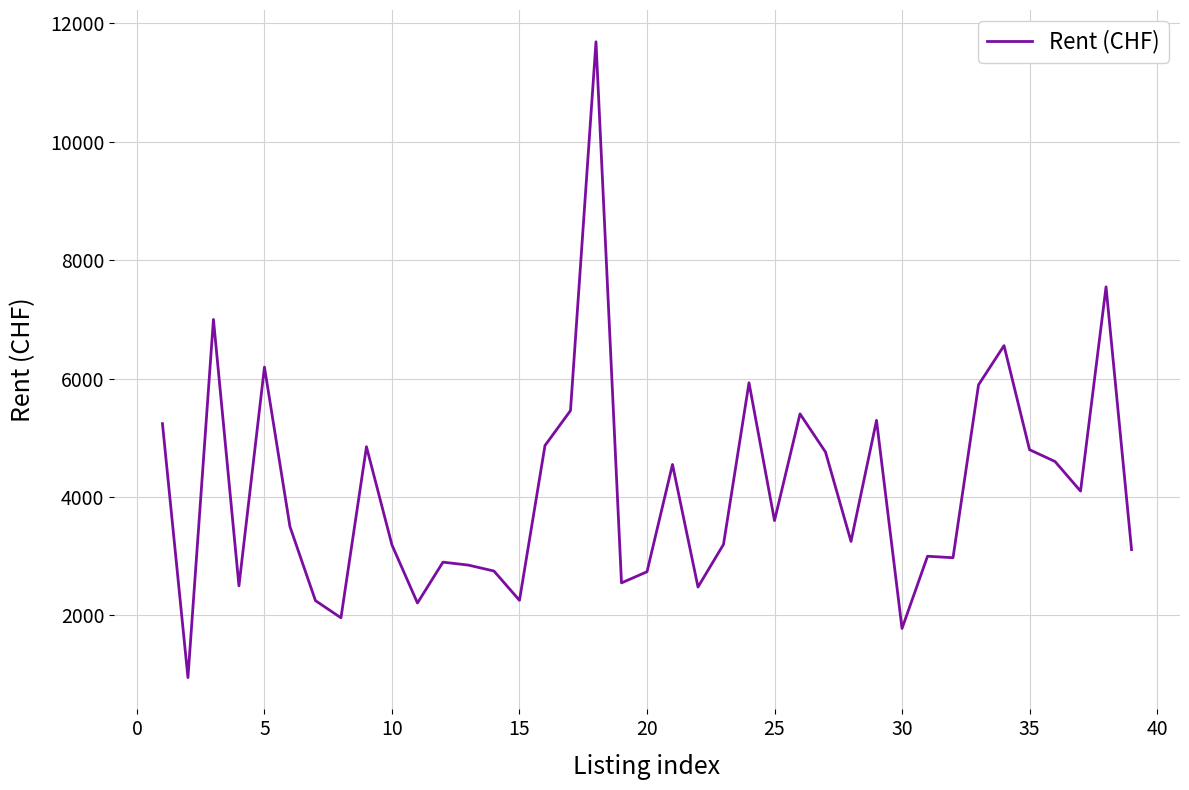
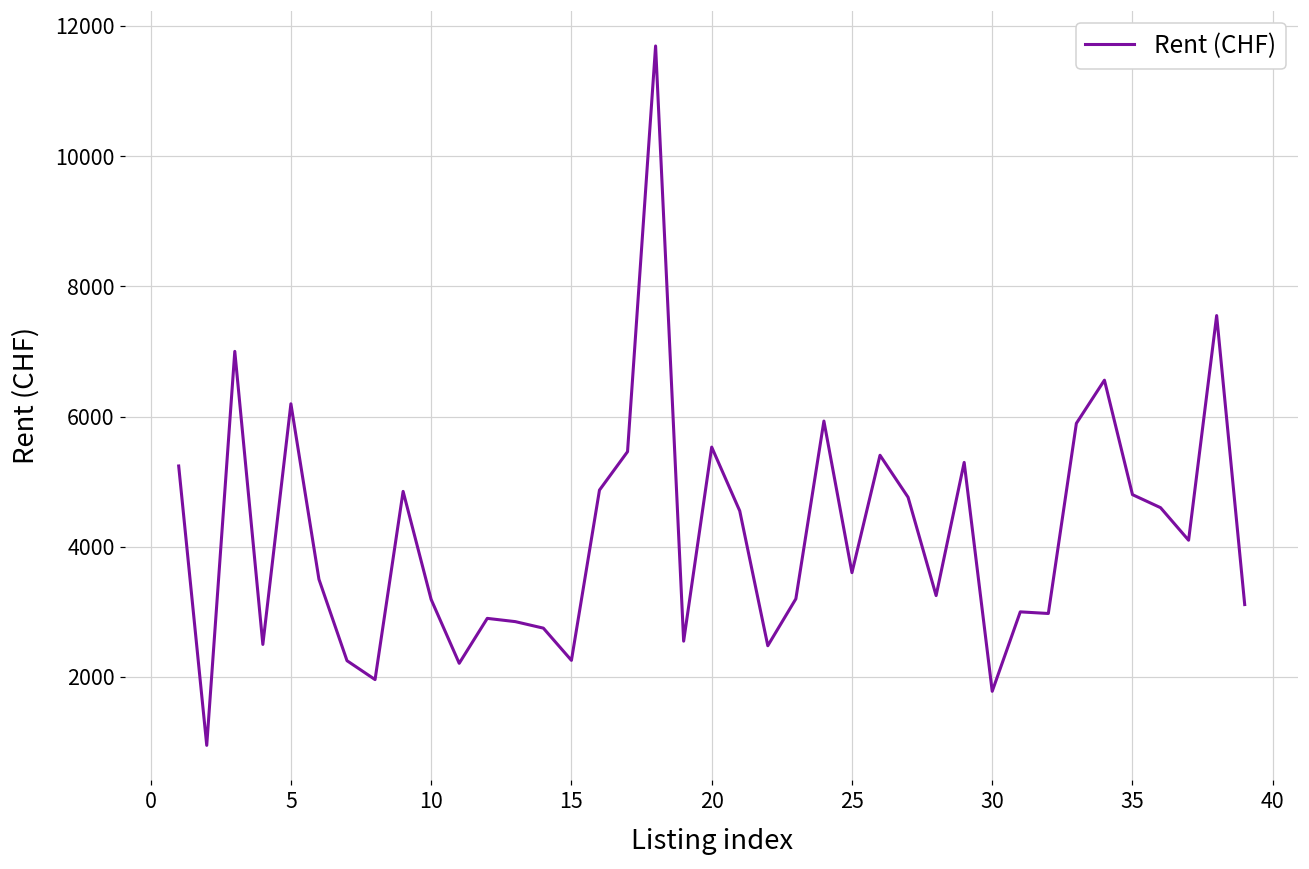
  {
    "5": 6200,
    "10": 3200,
    "15": 2300,
-   "20": 2700,
+   "20": 5500,
    "25": 3600,
    "30": 1800,
    "35": 4800
  }
